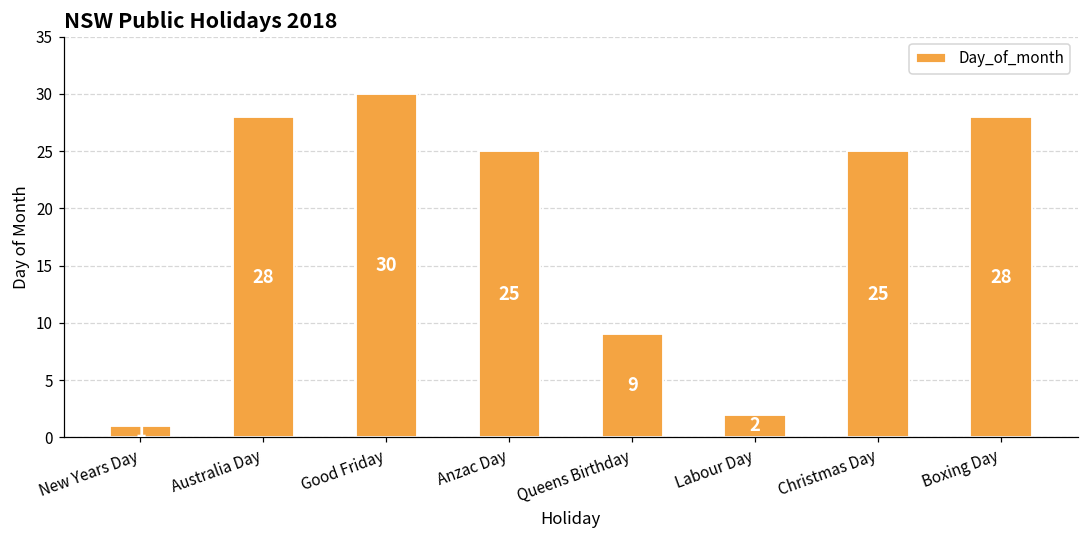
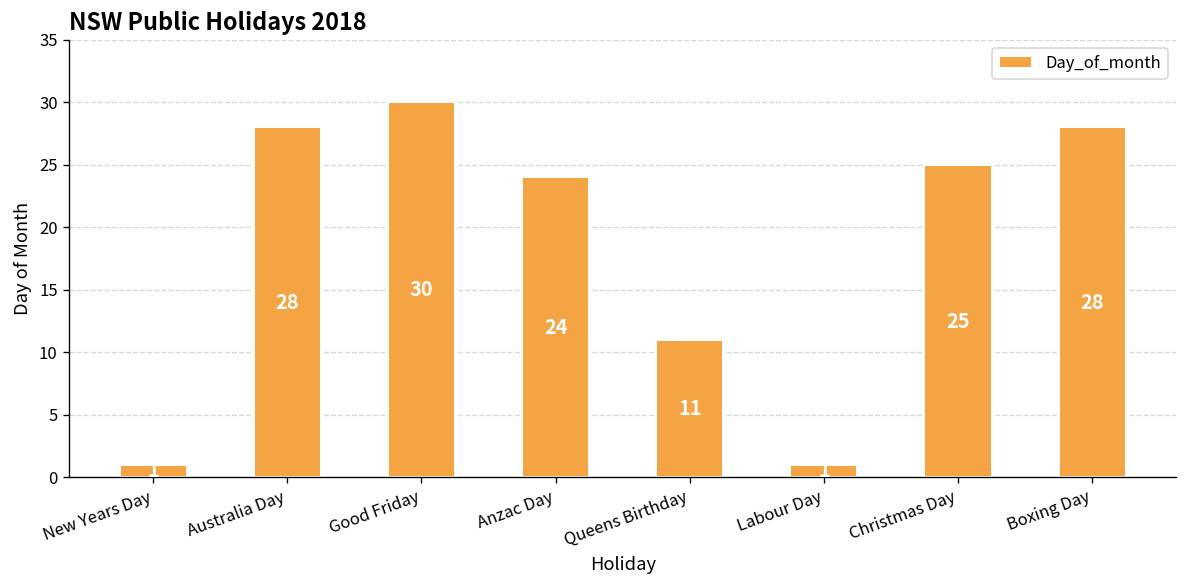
  {
    "Australia Day": 28,
    "Good Friday": 30,
-   "Anzac Day": 25,
-   "Queens Birthday": 9,
-   "Labour Day": 2,
+   "Anzac Day": 24,
+   "Queens Birthday": 11,
+   "Labour Day": 1,
    "Christmas Day": 25,
    "Boxing Day": 28
  }
